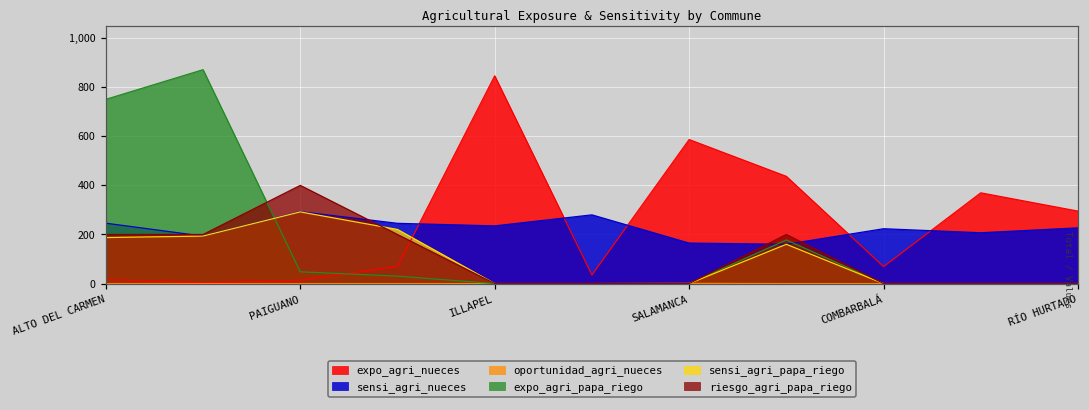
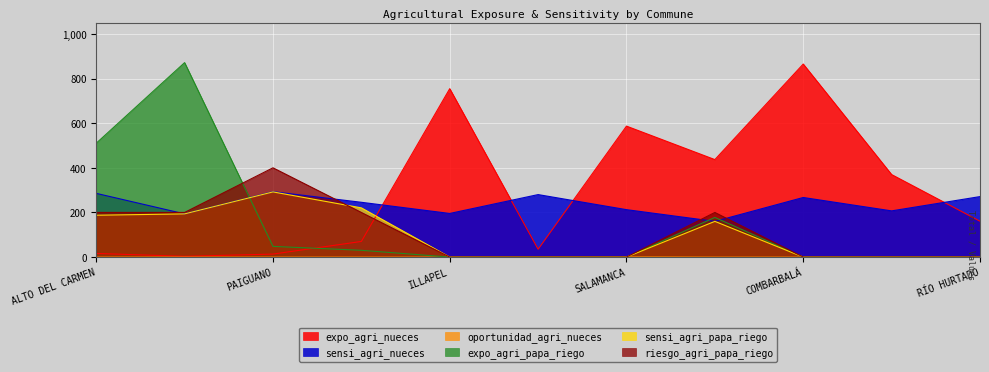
  {
    "expo_agri_nueces": {
      "ALTO DEL CARMEN": 20,
      "PAIGUANO": 10,
-     "ILLAPEL": 850,
+     "ILLAPEL": 750,
      "SALAMANCA": 590,
-     "COMBARBALÁ": 70,
-     "RÍO HURTADO": 300
+     "COMBARBALÁ": 870,
+     "RÍO HURTADO": 160
    },
    "sensi_agri_nueces": {
-     "ALTO DEL CARMEN": 250,
-     "ILLAPEL": 240,
-     "SALAMANCA": 170,
-     "COMBARBALÁ": 220,
-     "RÍO HURTADO": 230
+     "ALTO DEL CARMEN": 290,
+     "ILLAPEL": 200,
+     "SALAMANCA": 210,
+     "COMBARBALÁ": 270,
+     "RÍO HURTADO": 270
    },
    "oportunidad_agri_nueces": {
      "ALTO DEL CARMEN": 0,
      "PAIGUANO": 0
    },
    "expo_agri_papa_riego": {
-     "ALTO DEL CARMEN": 750,
+     "ALTO DEL CARMEN": 510,
      "PAIGUANO": 50
    },
    "sensi_agri_papa_riego": {
      "ALTO DEL CARMEN": 190
    },
    "riesgo_agri_papa_riego": {
      "ALTO DEL CARMEN": 200,
      "PAIGUANO": 400
    }
  }
